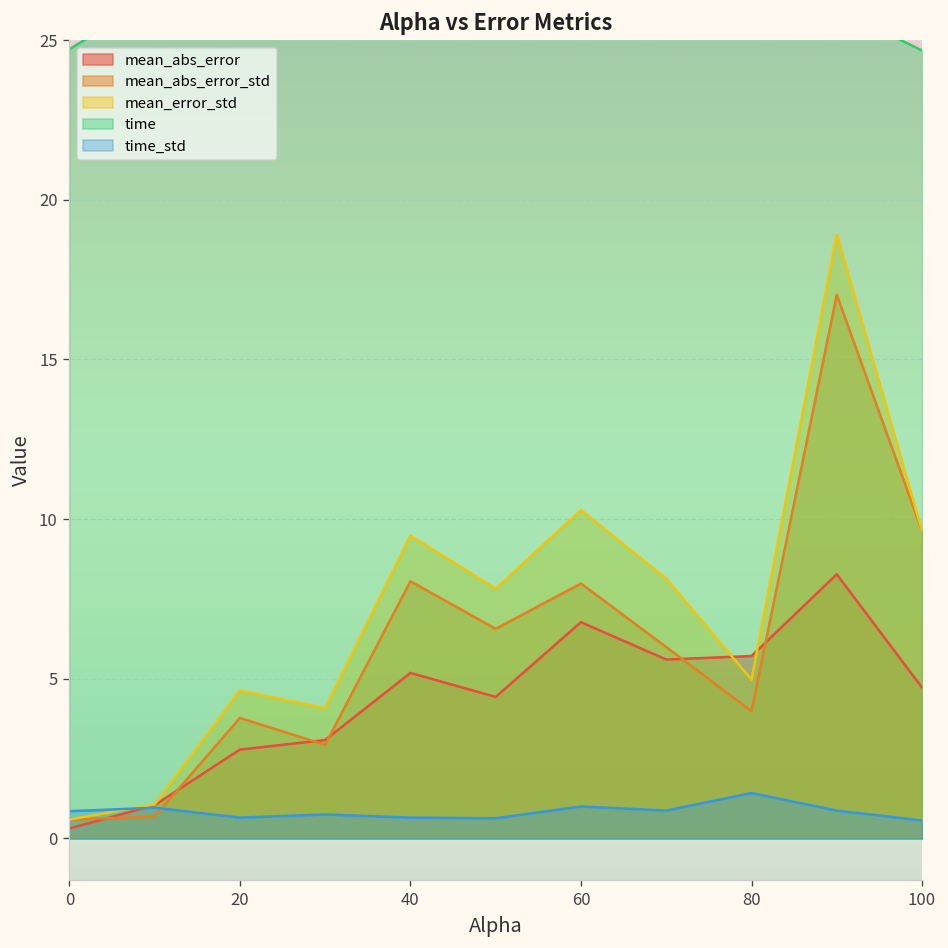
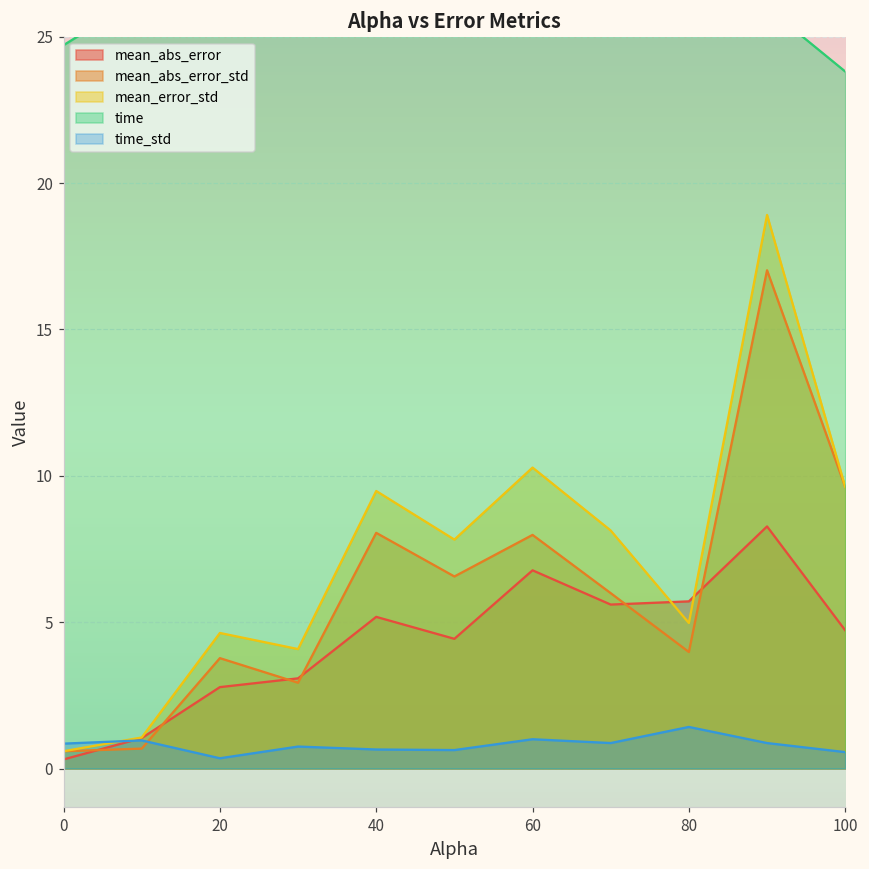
  {
    "time": {
      "0": 24.7,
-     "100": 24.7
+     "100": 23.8
    },
    "time_std": {
      "0": 0.9,
-     "20": 0.7,
+     "20": 0.4,
      "40": 0.7,
      "60": 1.0,
      "80": 1.4,
      "100": 0.6
    }
  }
